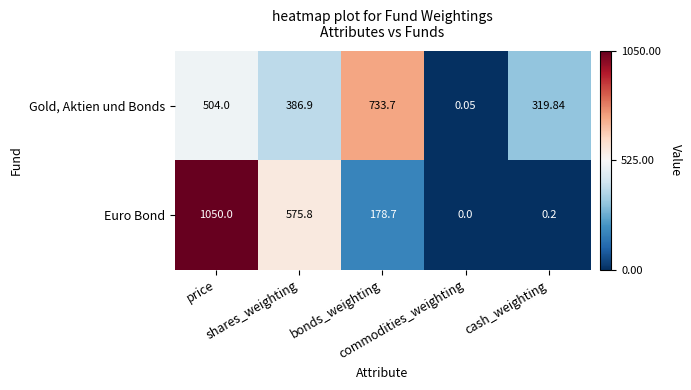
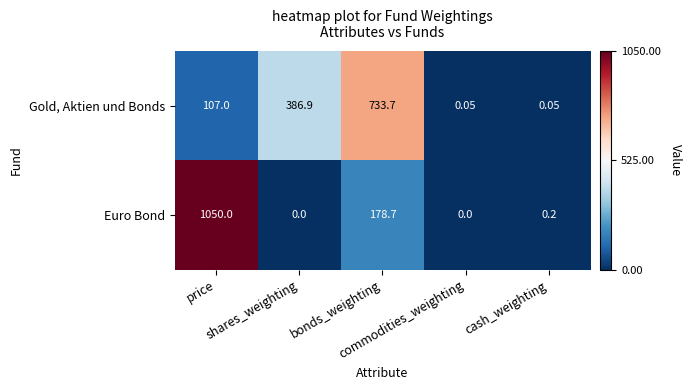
  {
    "Gold, Aktien und Bonds": {
-     "price": 504.0,
+     "price": 107.0,
      "shares_weighting": 386.9,
      "bonds_weighting": 733.7,
      "commodities_weighting": 0.05,
-     "cash_weighting": 319.84
+     "cash_weighting": 0.05
    },
    "Euro Bond": {
      "price": 1050.0,
-     "shares_weighting": 575.8,
+     "shares_weighting": 0.0,
      "bonds_weighting": 178.7,
      "commodities_weighting": 0.0,
      "cash_weighting": 0.2
    }
  }
